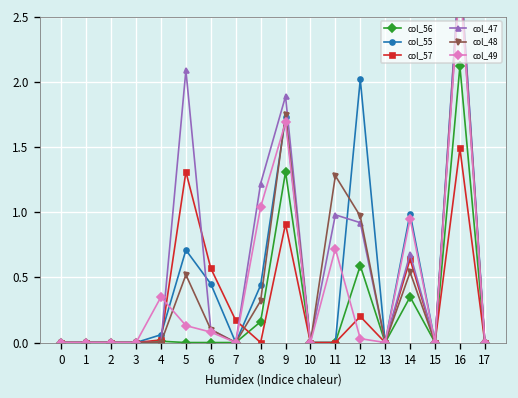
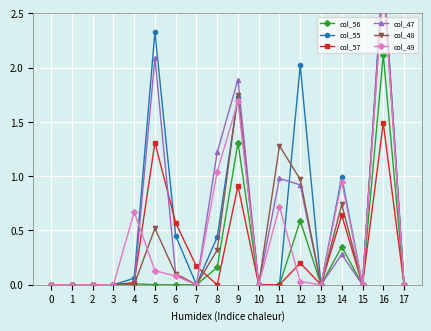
  {
    "col_56": {
      "5": 0.00,
      "6": 0.00,
      "8": 0.16,
      "9": 1.31,
      "12": 0.59,
      "14": 0.35,
      "16": 2.12
    },
    "col_55": {
      "4": 0.06,
-     "5": 0.71,
+     "5": 2.33,
      "6": 0.45,
      "8": 0.44,
      "12": 2.02,
      "14": 0.99
    },
    "col_57": {
      "5": 1.31,
      "6": 0.57,
      "7": 0.17,
      "8": 0.00,
      "9": 0.91,
      "12": 0.20,
      "14": 0.64,
      "16": 1.49
    },
    "col_47": {
      "5": 2.09,
      "8": 1.22,
      "9": 1.89,
      "11": 0.98,
      "12": 0.92,
-     "14": 0.68
+     "14": 0.28
    },
    "col_48": {
      "5": 0.52,
      "8": 0.32,
      "11": 1.28,
      "12": 0.97,
-     "14": 0.54
+     "14": 0.74
    },
    "col_49": {
-     "4": 0.35,
+     "4": 0.67,
      "5": 0.13,
      "8": 1.04,
      "9": 1.69,
      "11": 0.72,
      "12": 0.03,
      "14": 0.95
    }
  }
